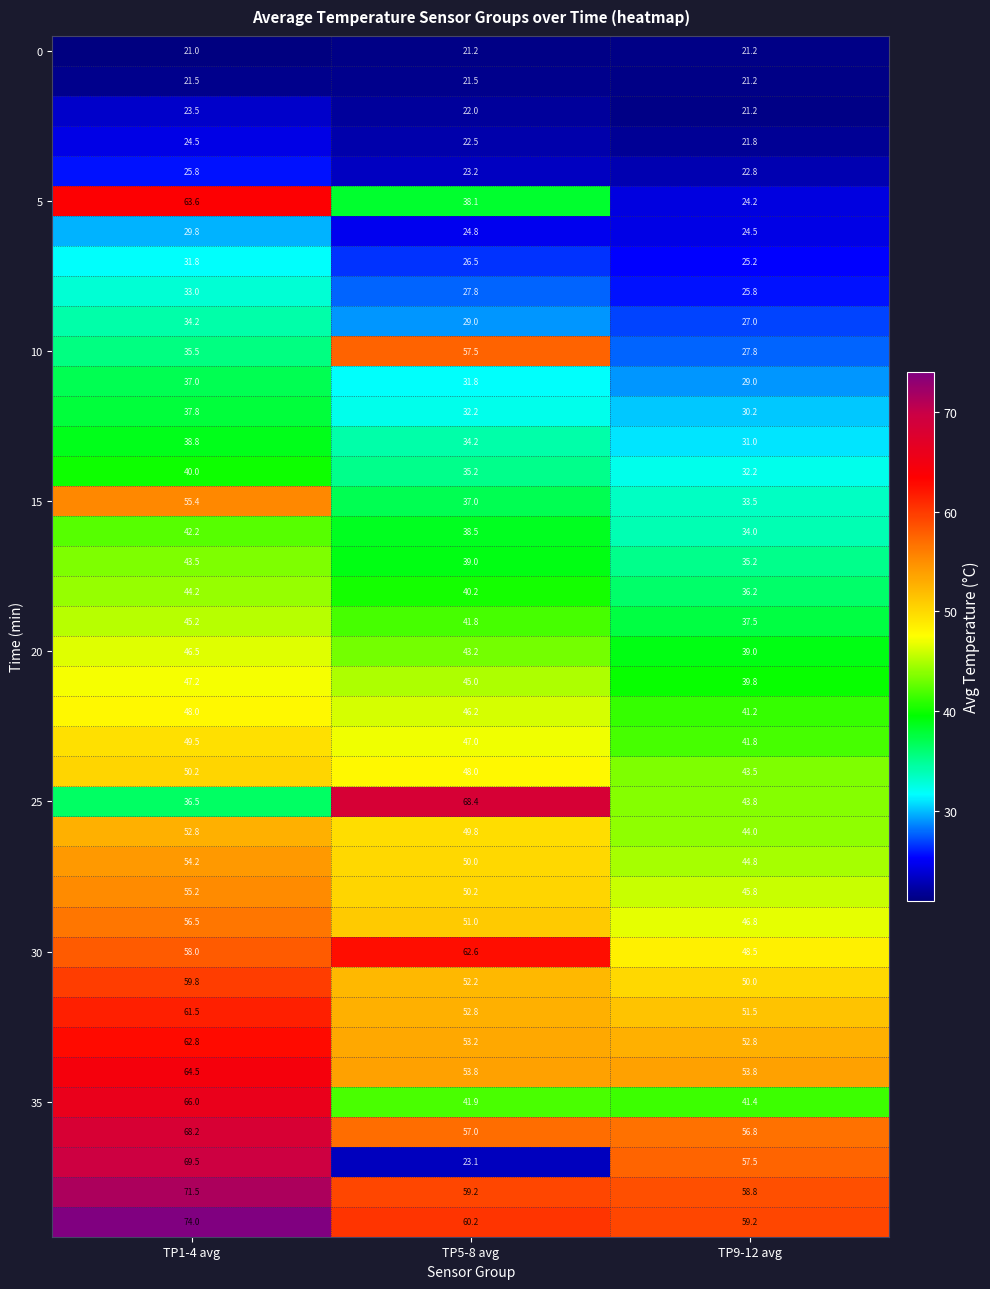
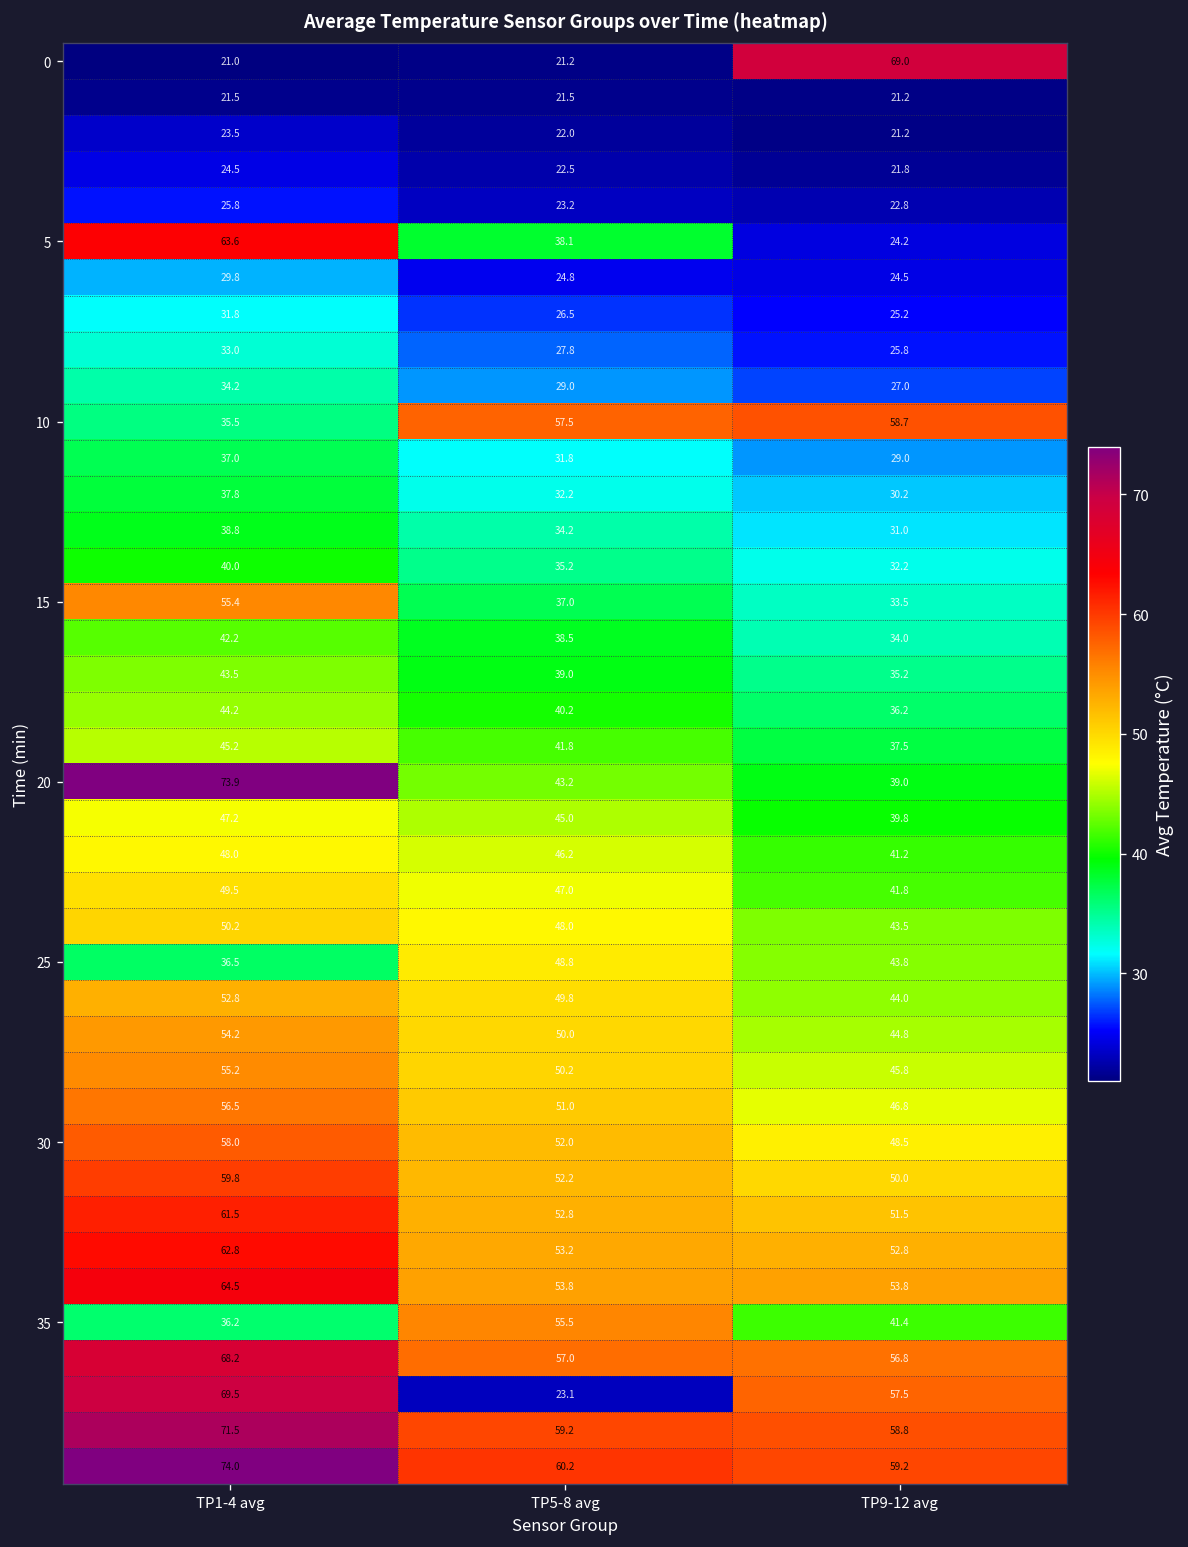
  {
    "0": {
      "TP1-4 avg": 21.0,
      "TP5-8 avg": 21.2,
-     "TP9-12 avg": 21.2
+     "TP9-12 avg": 69.0
    },
    "5": {
      "TP1-4 avg": 63.6,
      "TP5-8 avg": 38.1,
      "TP9-12 avg": 24.2
    },
    "10": {
      "TP1-4 avg": 35.5,
      "TP5-8 avg": 57.5,
-     "TP9-12 avg": 27.8
+     "TP9-12 avg": 58.7
    },
    "15": {
      "TP1-4 avg": 55.4,
      "TP5-8 avg": 37.0,
      "TP9-12 avg": 33.5
    },
    "20": {
-     "TP1-4 avg": 46.5,
+     "TP1-4 avg": 73.9,
      "TP5-8 avg": 43.2,
      "TP9-12 avg": 39.0
    },
    "25": {
      "TP1-4 avg": 36.5,
-     "TP5-8 avg": 68.4,
+     "TP5-8 avg": 48.8,
      "TP9-12 avg": 43.8
    },
    "30": {
      "TP1-4 avg": 58.0,
-     "TP5-8 avg": 62.6,
+     "TP5-8 avg": 52.0,
      "TP9-12 avg": 48.5
    },
    "35": {
-     "TP1-4 avg": 66.0,
-     "TP5-8 avg": 41.9,
+     "TP1-4 avg": 36.2,
+     "TP5-8 avg": 55.5,
      "TP9-12 avg": 41.4
    }
  }
